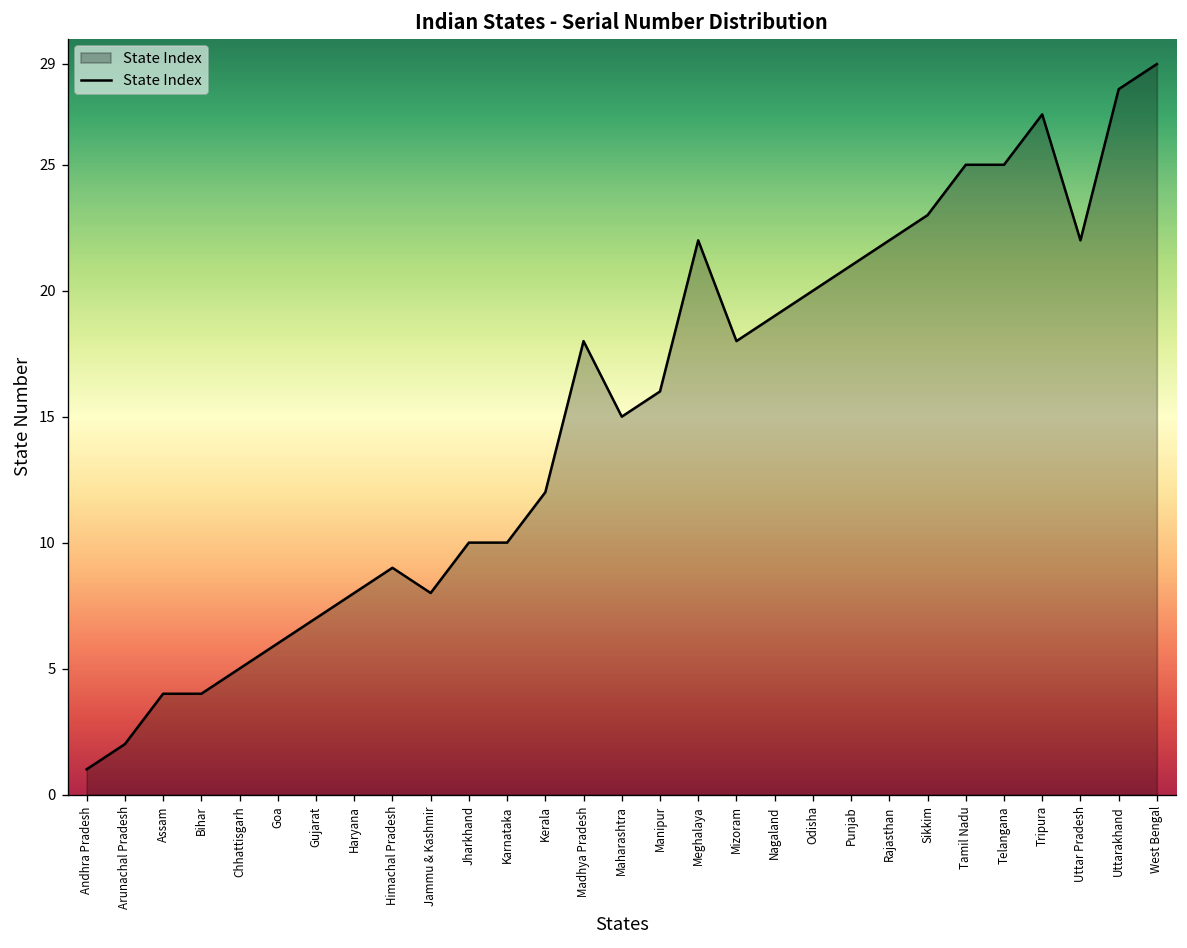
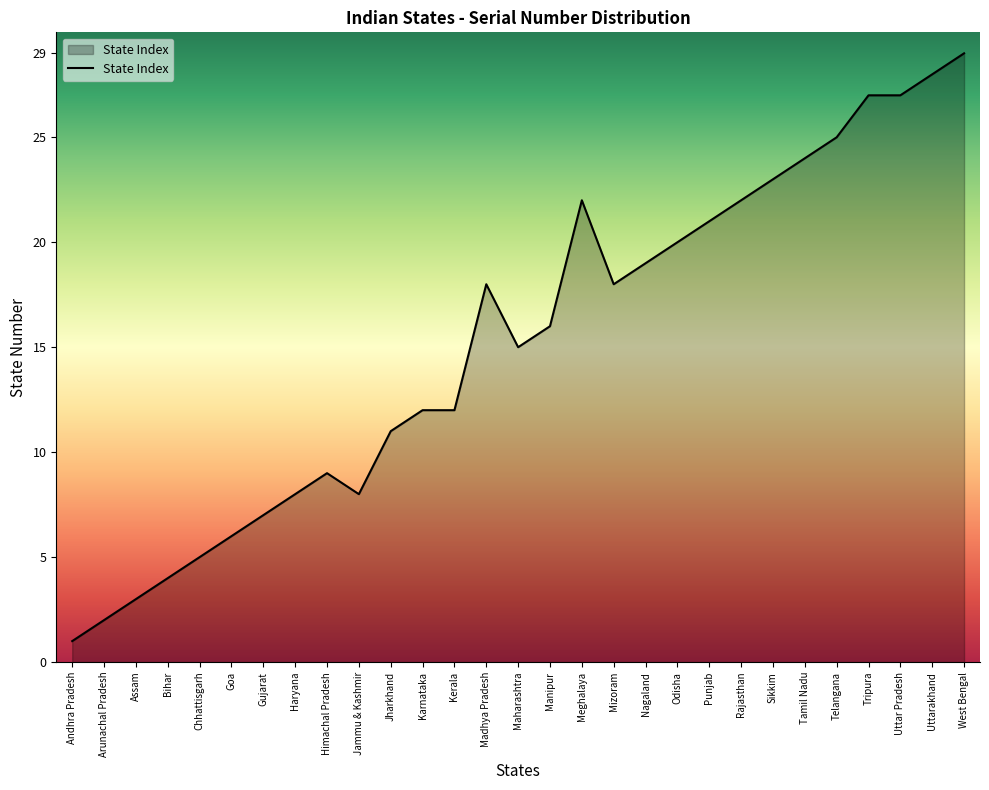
  {
    "Andhra Pradesh": 1,
    "Arunachal Pradesh": 2,
-   "Assam": 4,
+   "Assam": 3,
    "Bihar": 4,
    "Chhattisgarh": 5,
    "Goa": 6,
    "Gujarat": 7,
    "Haryana": 8,
    "Himachal Pradesh": 9,
    "Jammu & Kashmir": 8,
-   "Jharkhand": 10,
-   "Karnataka": 10,
+   "Jharkhand": 11,
+   "Karnataka": 12,
    "Kerala": 12,
    "Madhya Pradesh": 18,
    "Maharashtra": 15,
    "Manipur": 16,
    "Meghalaya": 22,
    "Mizoram": 18,
    "Nagaland": 19,
    "Odisha": 20,
    "Punjab": 21,
    "Rajasthan": 22,
    "Sikkim": 23,
-   "Tamil Nadu": 25,
+   "Tamil Nadu": 24,
    "Telangana": 25,
    "Tripura": 27,
-   "Uttar Pradesh": 22,
+   "Uttar Pradesh": 27,
    "Uttarakhand": 28,
    "West Bengal": 29
  }
